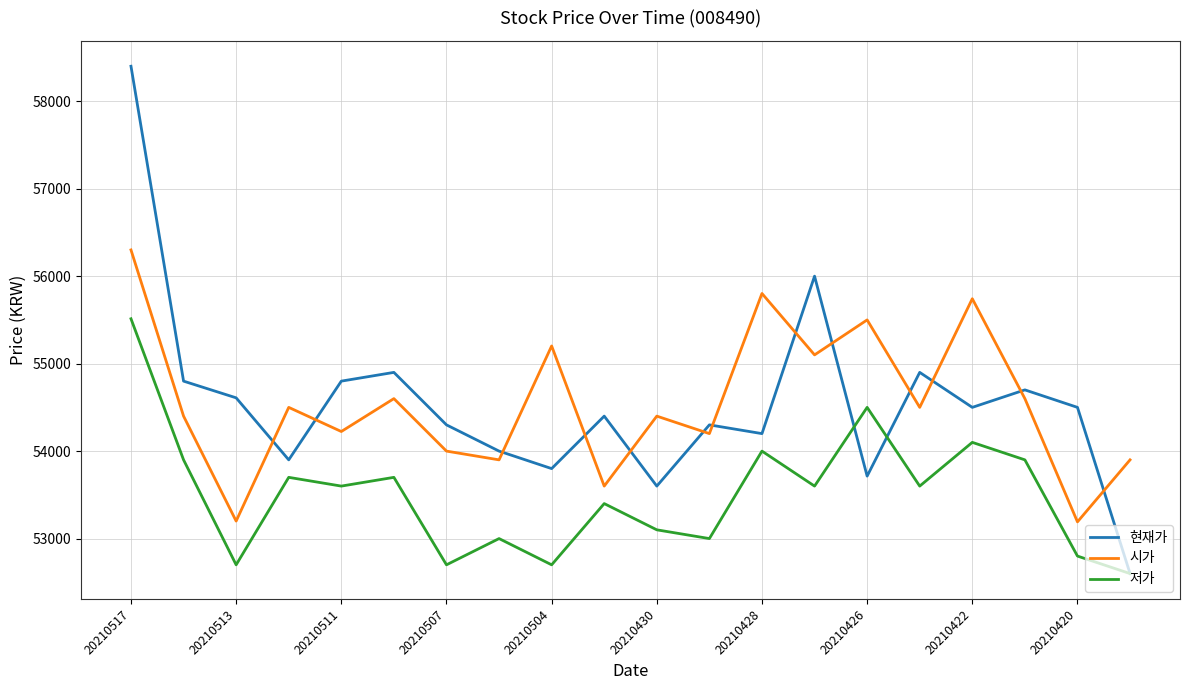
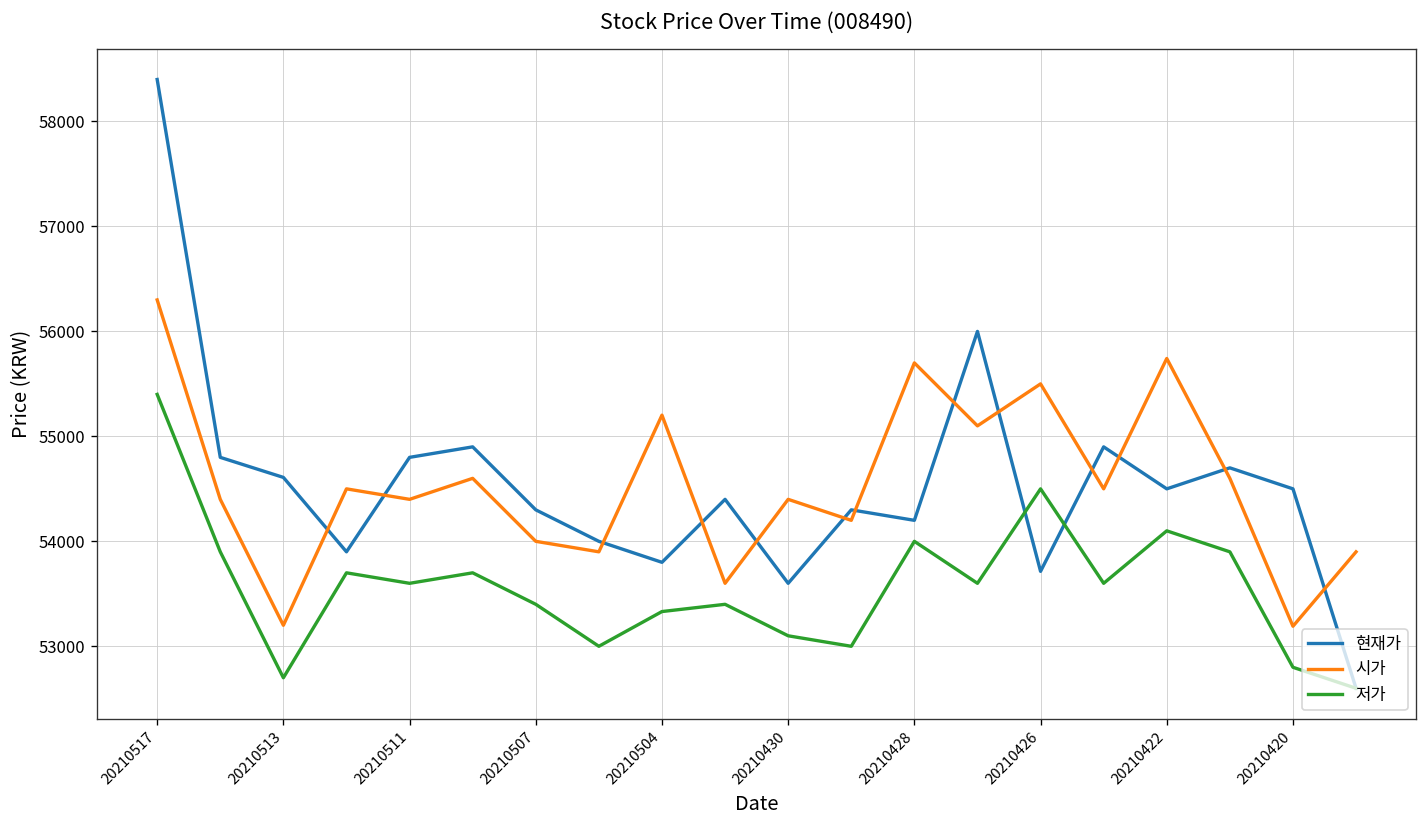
  {
    "현재가": {
      "20210517": 58400,
      "20210513": 54600,
      "20210511": 54800,
      "20210507": 54300,
      "20210504": 53800,
      "20210430": 53600,
      "20210428": 54200,
      "20210426": 53700,
      "20210422": 54500,
      "20210420": 54500
    },
    "시가": {
      "20210517": 56300,
      "20210513": 53200,
-     "20210511": 54200,
+     "20210511": 54400,
      "20210507": 54000,
      "20210504": 55200,
      "20210430": 54400,
-     "20210428": 55800,
+     "20210428": 55700,
      "20210426": 55500,
      "20210422": 55700,
      "20210420": 53200
    },
    "저가": {
-     "20210517": 55500,
+     "20210517": 55400,
      "20210513": 52700,
      "20210511": 53600,
-     "20210507": 52700,
-     "20210504": 52700,
+     "20210507": 53400,
+     "20210504": 53300,
      "20210430": 53100,
      "20210428": 54000,
      "20210426": 54500,
      "20210422": 54100,
      "20210420": 52800
    }
  }
